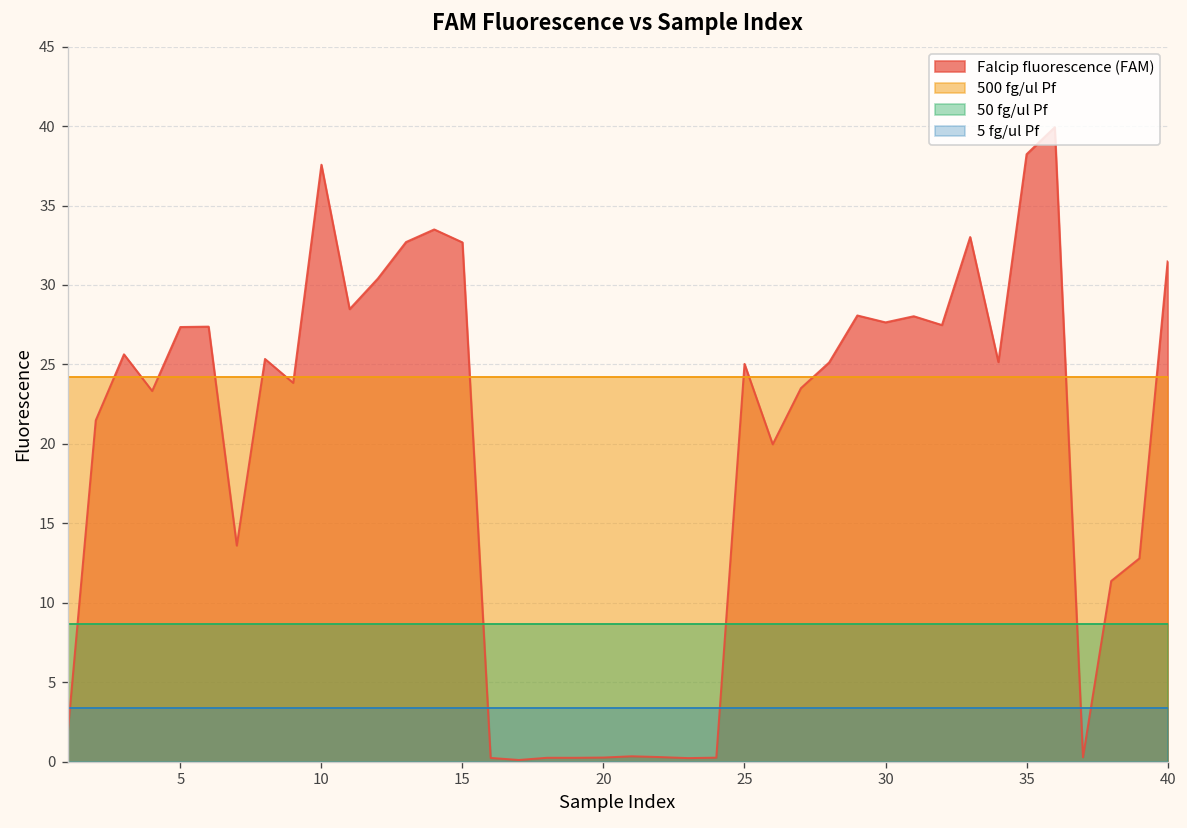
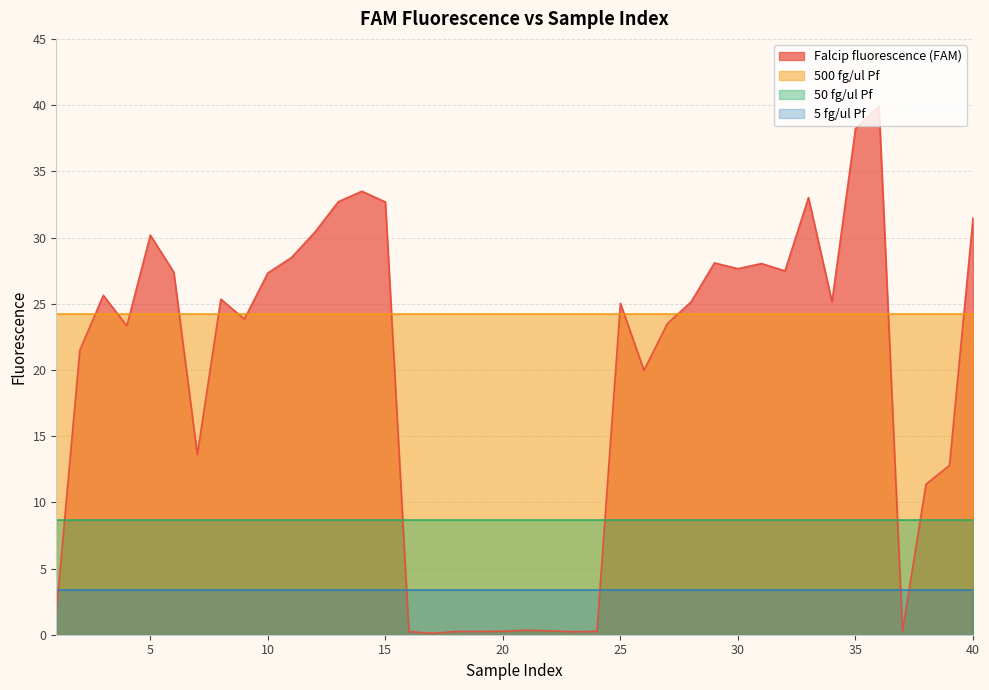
  {
    "Falcip fluorescence (FAM)": {
-     "5": 27.4,
-     "10": 37.6,
+     "5": 30.2,
+     "10": 27.3,
      "15": 32.7,
      "20": 0.3,
      "25": 25.0,
      "30": 27.6,
      "35": 38.2,
      "40": 31.5
    },
    "500 fg/ul Pf": {
      "5": 24.2,
      "10": 24.2,
      "15": 24.2,
      "20": 24.2,
      "25": 24.2,
      "30": 24.2,
      "35": 24.2,
      "40": 24.2
    },
    "50 fg/ul Pf": {
      "5": 8.7,
      "10": 8.7,
      "15": 8.7,
      "20": 8.7,
      "25": 8.7,
      "30": 8.7,
      "35": 8.7,
      "40": 8.7
    },
    "5 fg/ul Pf": {
      "5": 3.4,
      "10": 3.4,
      "15": 3.4,
      "20": 3.4,
      "25": 3.4,
      "30": 3.4,
      "35": 3.4,
      "40": 3.4
    }
  }
